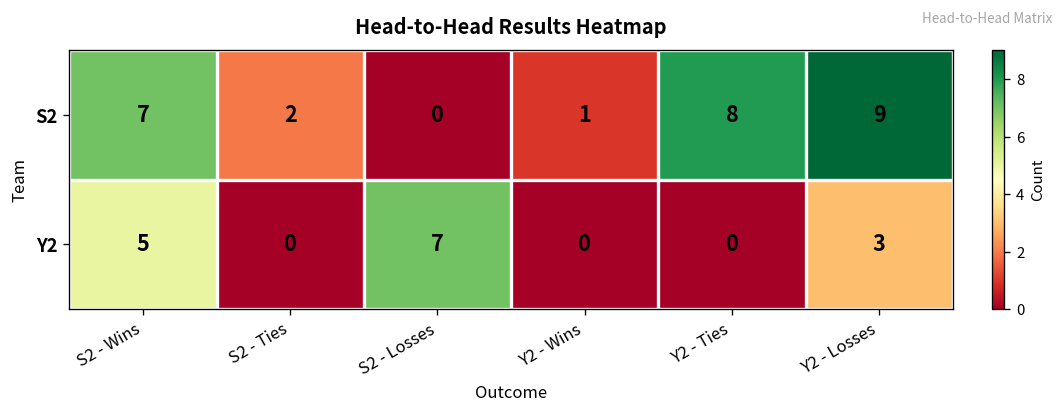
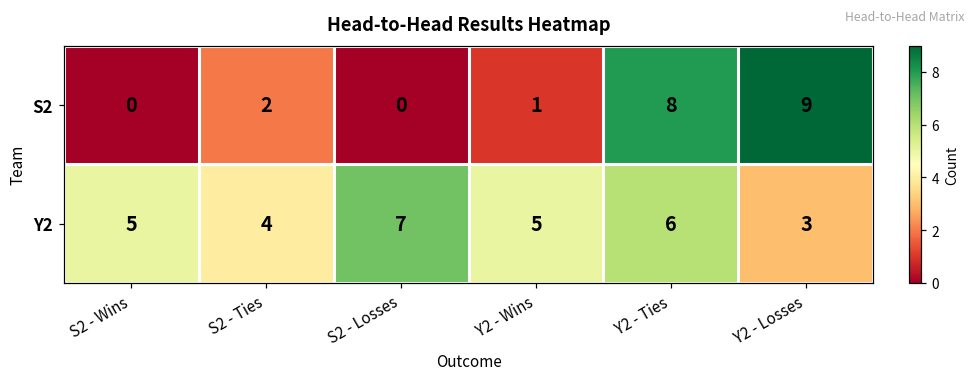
  {
    "S2": {
-     "S2 - Wins": 7,
+     "S2 - Wins": 0,
      "S2 - Ties": 2,
      "S2 - Losses": 0,
      "Y2 - Wins": 1,
      "Y2 - Ties": 8,
      "Y2 - Losses": 9
    },
    "Y2": {
      "S2 - Wins": 5,
-     "S2 - Ties": 0,
+     "S2 - Ties": 4,
      "S2 - Losses": 7,
-     "Y2 - Wins": 0,
-     "Y2 - Ties": 0,
+     "Y2 - Wins": 5,
+     "Y2 - Ties": 6,
      "Y2 - Losses": 3
    }
  }
